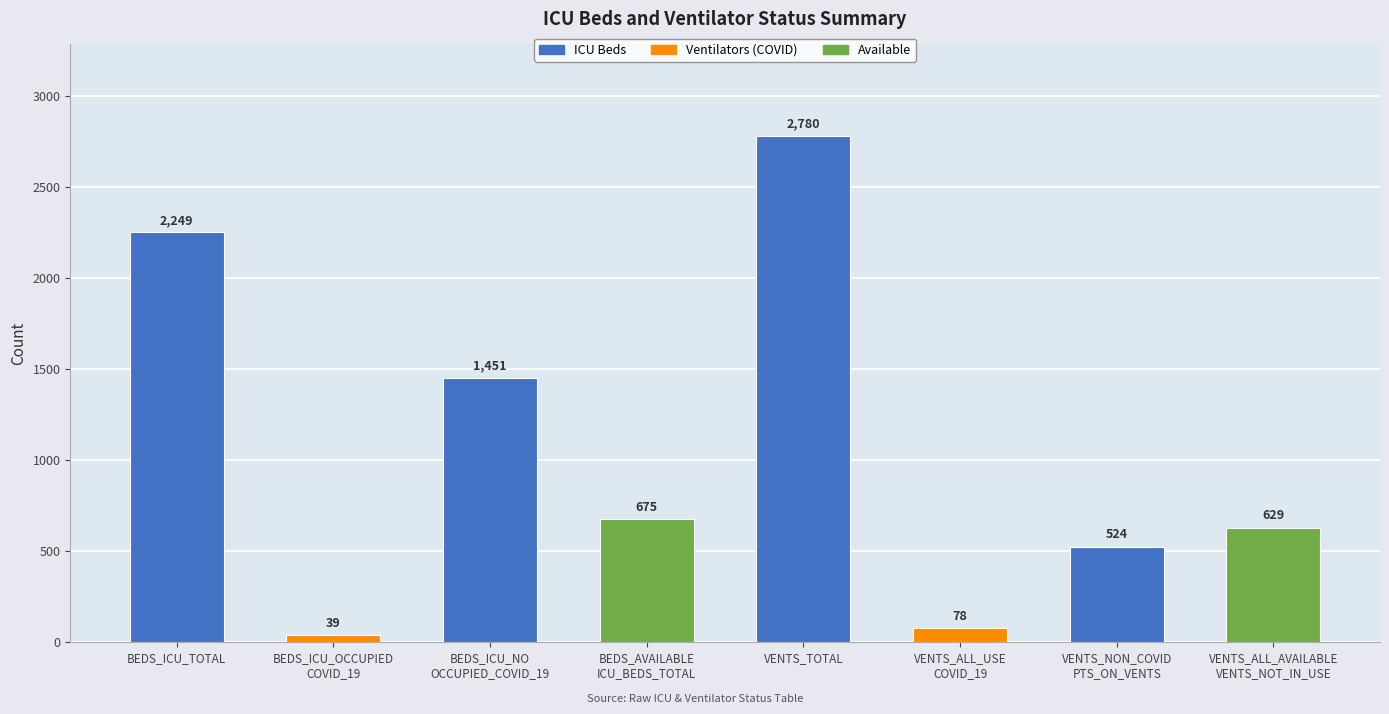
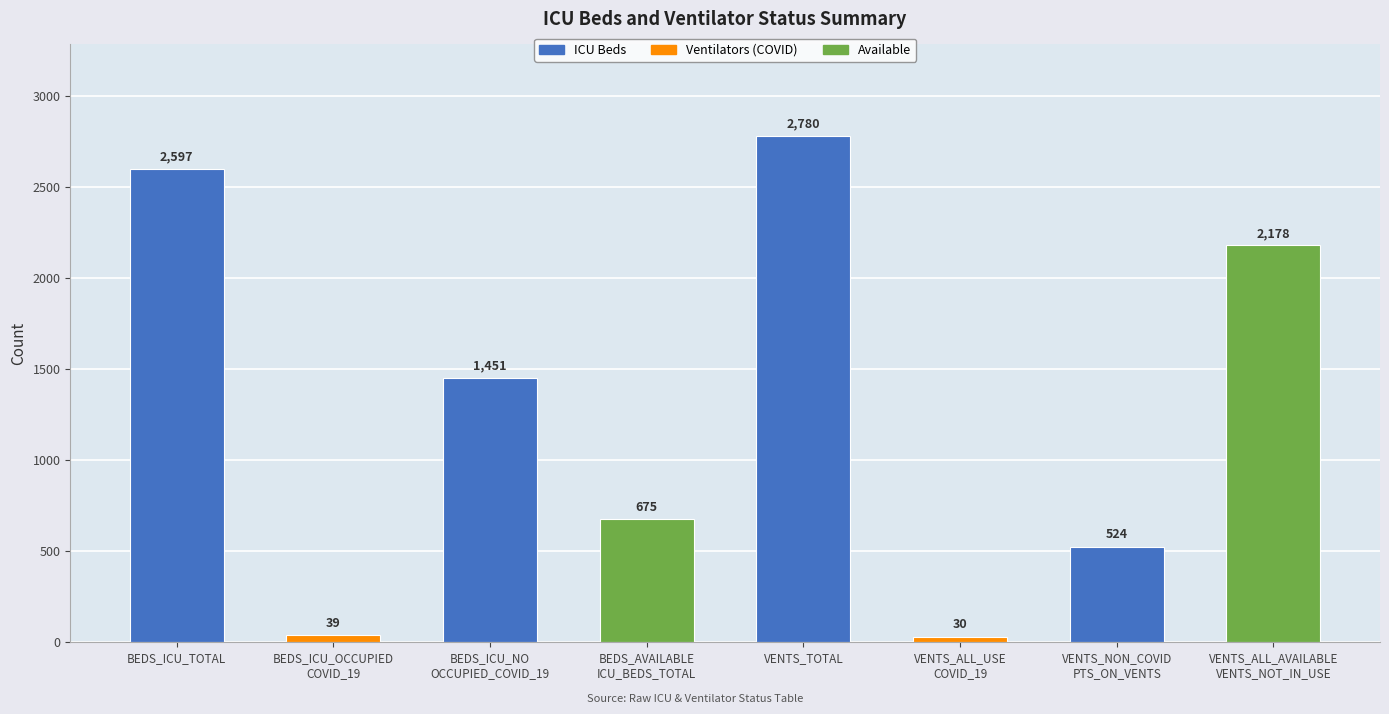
  {
-   "BEDS_ICU_TOTAL": "2,249",
+   "BEDS_ICU_TOTAL": "2,597",
    "BEDS_ICU_OCCUPIED COVID_19": "39",
    "BEDS_ICU_NO OCCUPIED_COVID_19": "1,451",
    "BEDS_AVAILABLE ICU_BEDS_TOTAL": "675",
    "VENTS_TOTAL": "2,780",
-   "VENTS_ALL_USE COVID_19": "78",
+   "VENTS_ALL_USE COVID_19": "30",
    "VENTS_NON_COVID PTS_ON_VENTS": "524",
-   "VENTS_ALL_AVAILABLE VENTS_NOT_IN_USE": "629"
+   "VENTS_ALL_AVAILABLE VENTS_NOT_IN_USE": "2,178"
  }
